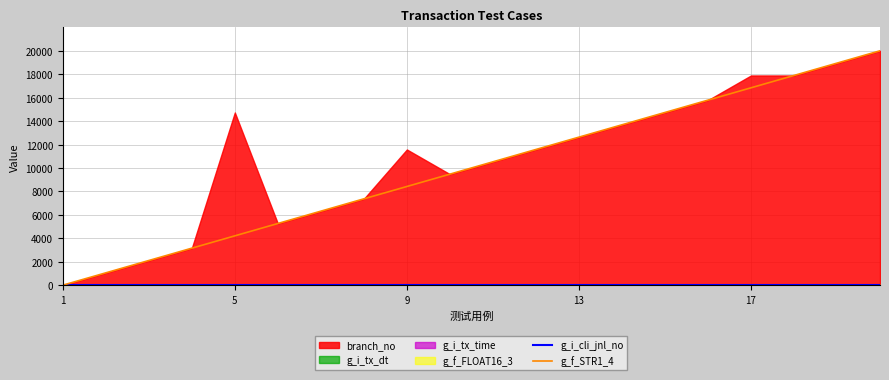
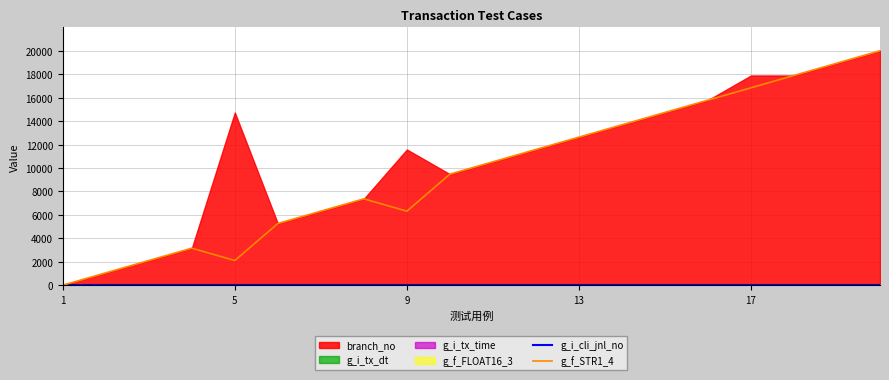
  {
    "g_f_FLOAT16_3": {
      "5": 0,
      "9": 0,
      "13": 0,
      "17": 0
    },
    "g_f_STR1_4": {
-     "5": 4200,
-     "9": 8400,
+     "5": 2100,
+     "9": 6300,
      "17": 16800
    }
  }
